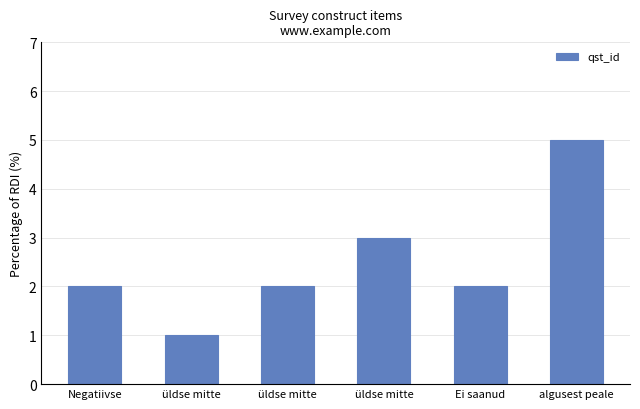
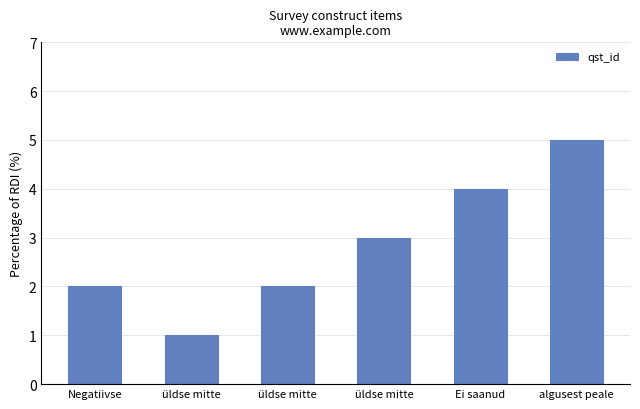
  {
    "Negatiivse": 2,
-   "Ei saanud": 2,
+   "Ei saanud": 4,
    "algusest peale": 5
  }
